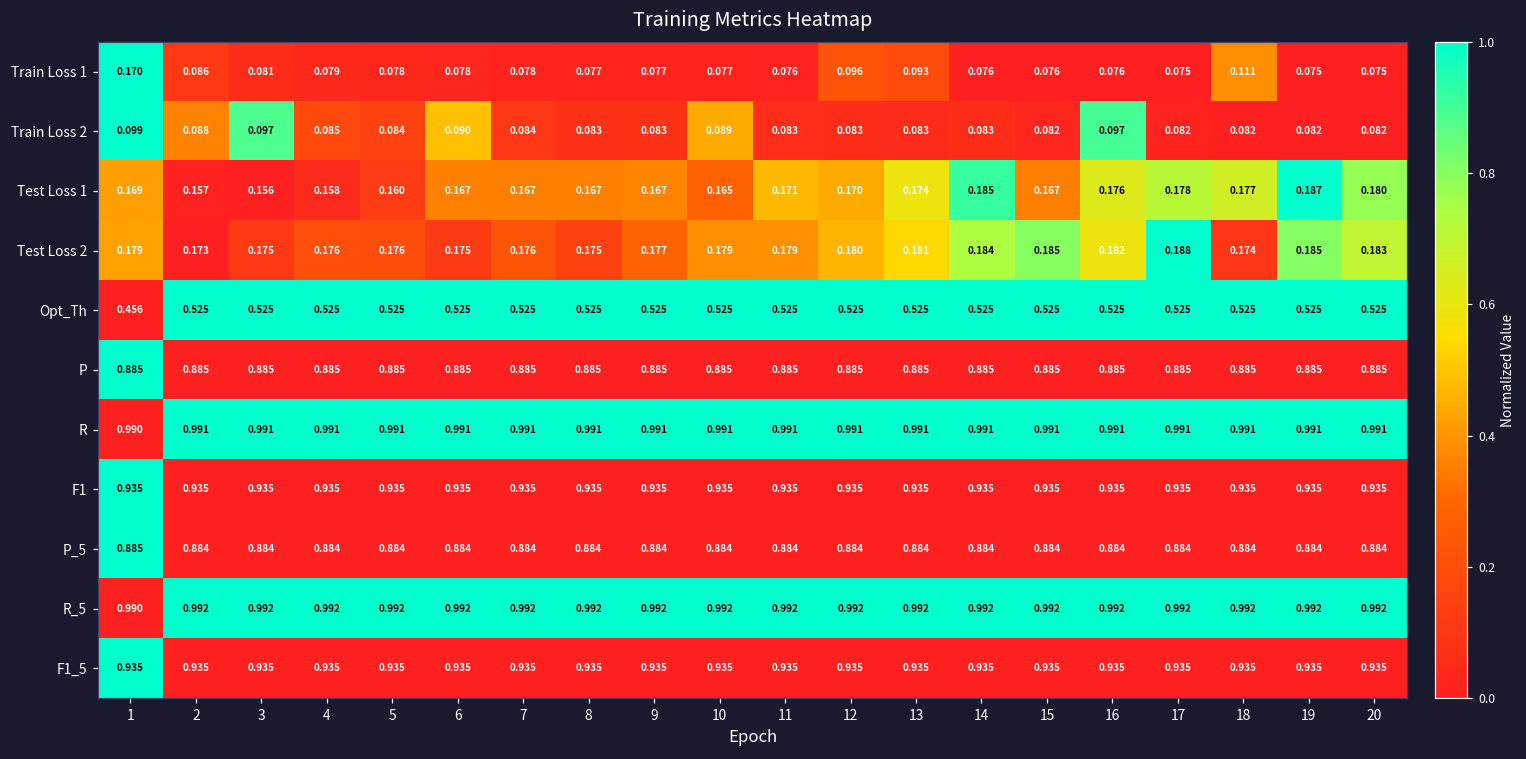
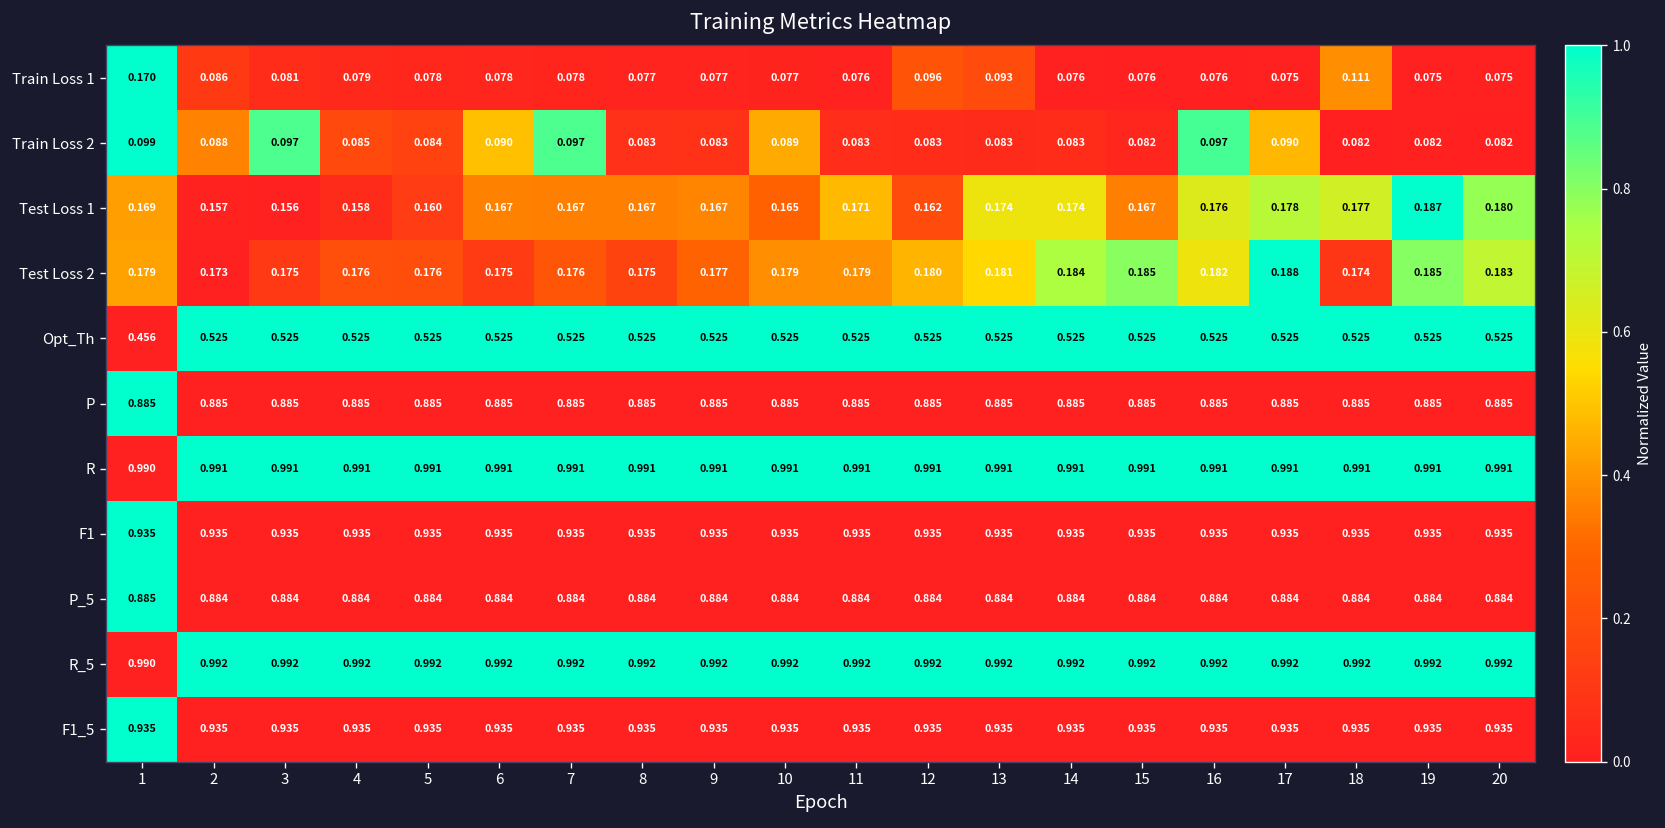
  {
    "Train Loss 2": {
      "1": 0.099,
      "2": 0.088,
      "3": 0.097,
      "4": 0.085,
      "5": 0.084,
      "6": 0.090,
-     "7": 0.084,
+     "7": 0.097,
      "8": 0.083,
      "9": 0.083,
      "10": 0.089,
      "11": 0.083,
      "12": 0.083,
      "13": 0.083,
      "14": 0.083,
      "15": 0.082,
      "16": 0.097,
-     "17": 0.082,
+     "17": 0.090,
      "18": 0.082,
      "19": 0.082,
      "20": 0.082
    },
    "Test Loss 1": {
      "1": 0.169,
      "2": 0.157,
      "3": 0.156,
      "4": 0.158,
      "5": 0.160,
      "6": 0.167,
      "7": 0.167,
      "8": 0.167,
      "9": 0.167,
      "10": 0.165,
      "11": 0.171,
-     "12": 0.170,
+     "12": 0.162,
      "13": 0.174,
-     "14": 0.185,
+     "14": 0.174,
      "15": 0.167,
      "16": 0.176,
      "17": 0.178,
      "18": 0.177,
      "19": 0.187,
      "20": 0.180
    }
  }
